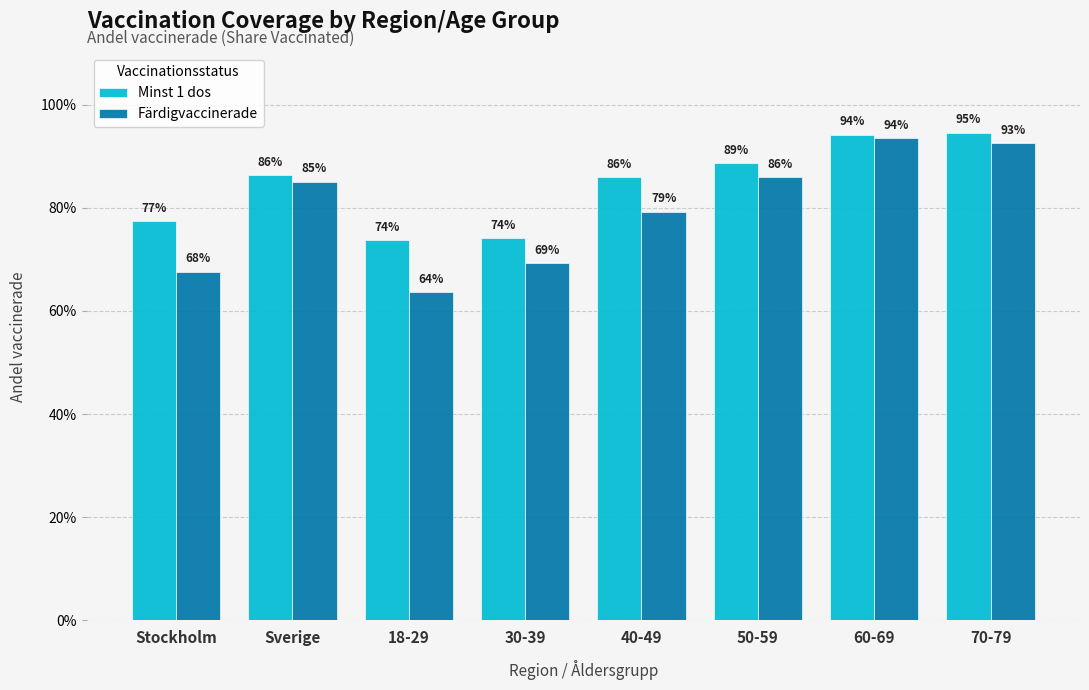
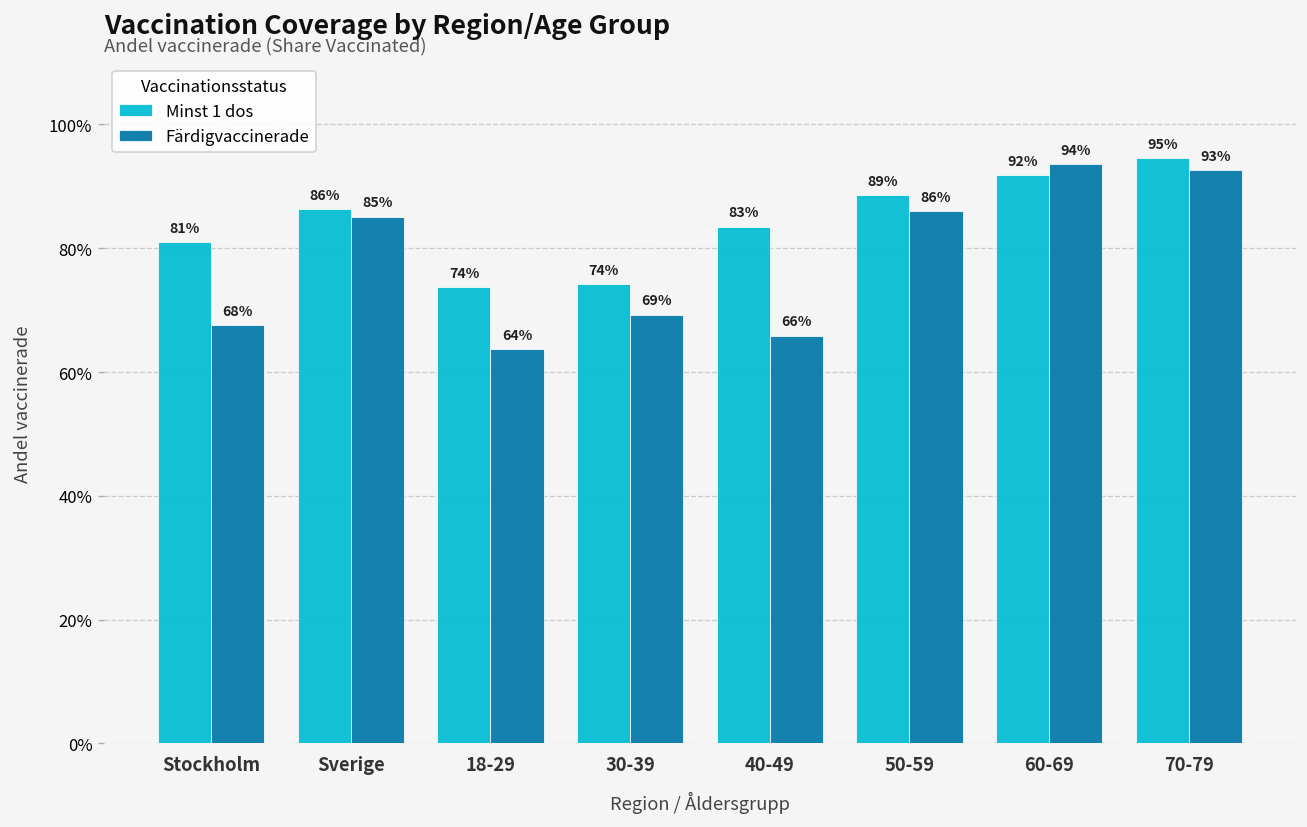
  {
    "Minst 1 dos": {
-     "Stockholm": "77%",
+     "Stockholm": "81%",
      "Sverige": "86%",
      "18-29": "74%",
      "30-39": "74%",
-     "40-49": "86%",
+     "40-49": "83%",
      "50-59": "89%",
-     "60-69": "94%",
+     "60-69": "92%",
      "70-79": "95%"
    },
    "Färdigvaccinerade": {
      "Stockholm": "68%",
      "Sverige": "85%",
      "18-29": "64%",
      "30-39": "69%",
-     "40-49": "79%",
+     "40-49": "66%",
      "50-59": "86%",
      "60-69": "94%",
      "70-79": "93%"
    }
  }
